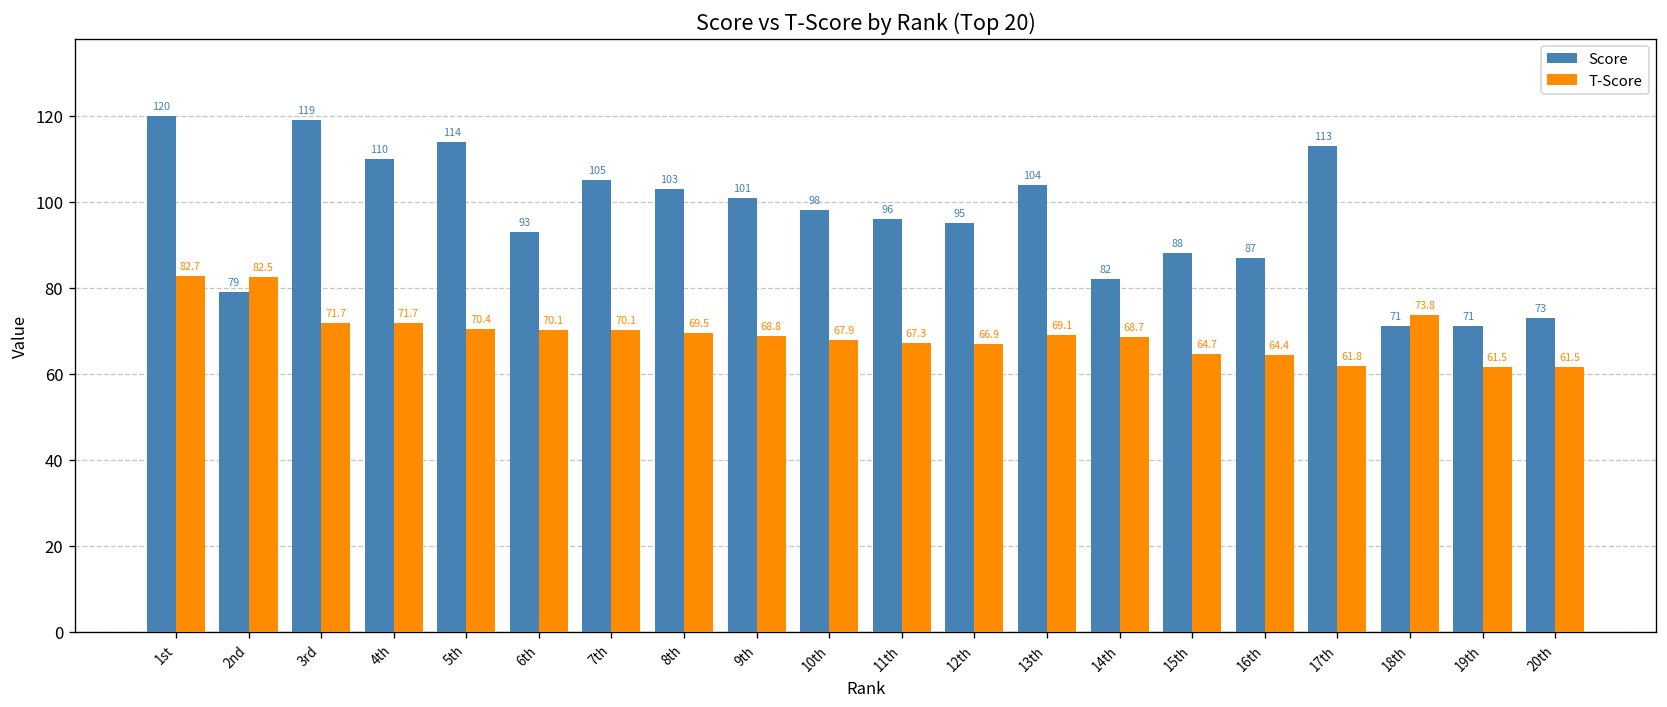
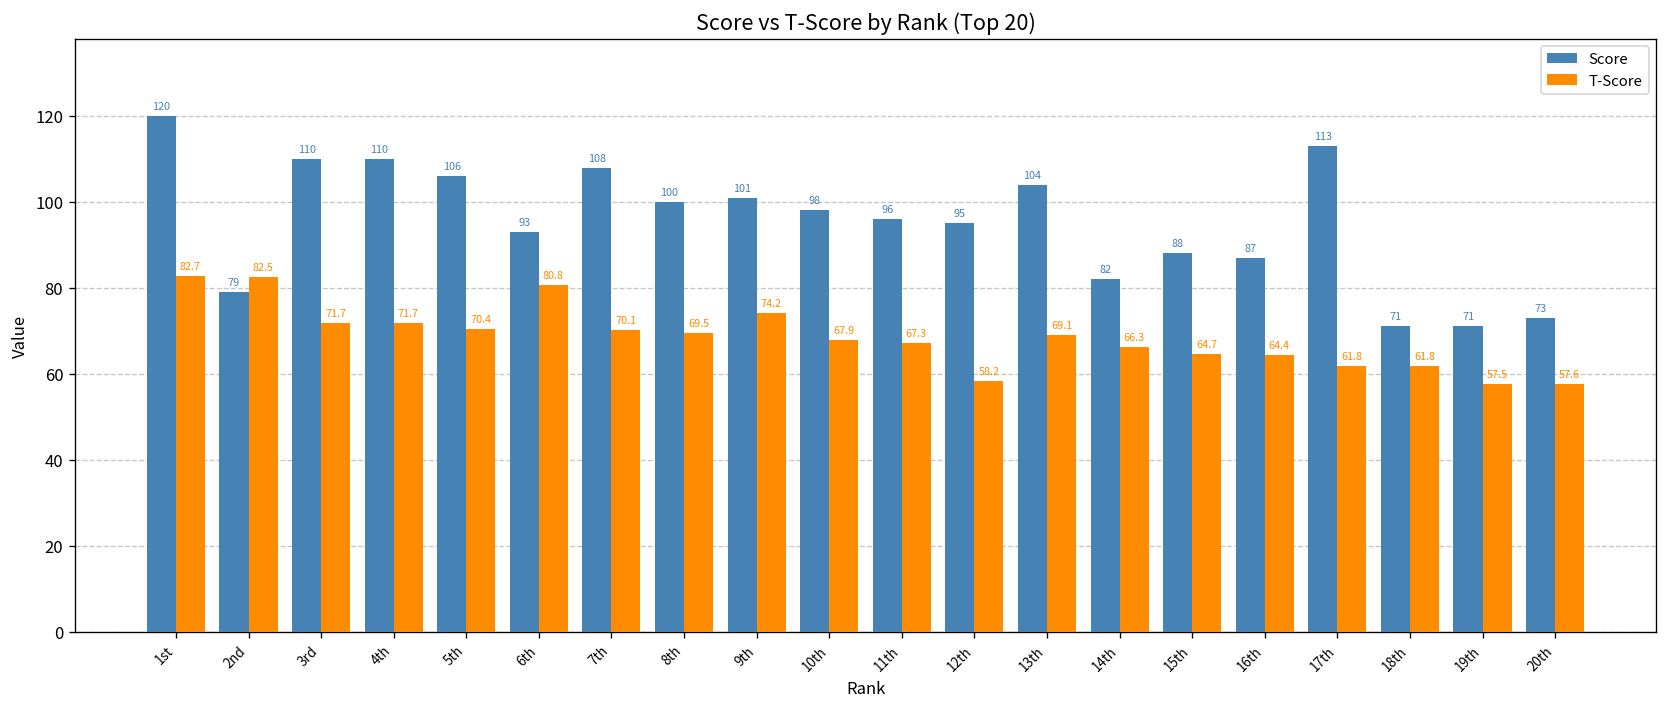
  {
    "Score": {
      "1st": 120,
      "2nd": 79,
-     "3rd": 119,
+     "3rd": 110,
      "4th": 110,
-     "5th": 114,
+     "5th": 106,
      "6th": 93,
-     "7th": 105,
-     "8th": 103,
+     "7th": 108,
+     "8th": 100,
      "9th": 101,
      "10th": 98,
      "11th": 96,
      "12th": 95,
      "13th": 104,
      "14th": 82,
      "15th": 88,
      "16th": 87,
      "17th": 113,
      "18th": 71,
      "19th": 71,
      "20th": 73
    },
    "T-Score": {
      "1st": 82.7,
      "2nd": 82.5,
      "3rd": 71.7,
      "4th": 71.7,
      "5th": 70.4,
-     "6th": 70.1,
+     "6th": 80.8,
      "7th": 70.1,
      "8th": 69.5,
-     "9th": 68.8,
+     "9th": 74.2,
      "10th": 67.9,
      "11th": 67.3,
-     "12th": 66.9,
+     "12th": 58.2,
      "13th": 69.1,
-     "14th": 68.7,
+     "14th": 66.3,
      "15th": 64.7,
      "16th": 64.4,
      "17th": 61.8,
-     "18th": 73.8,
-     "19th": 61.5,
-     "20th": 61.5
+     "18th": 61.8,
+     "19th": 57.5,
+     "20th": 57.6
    }
  }
